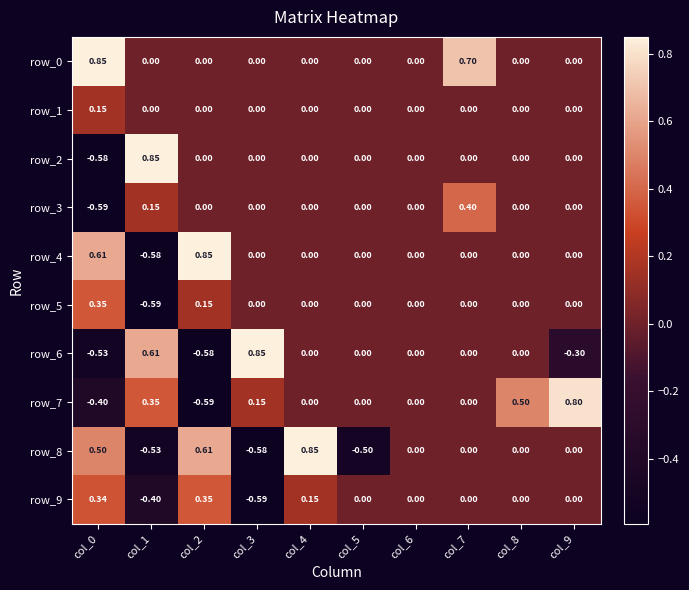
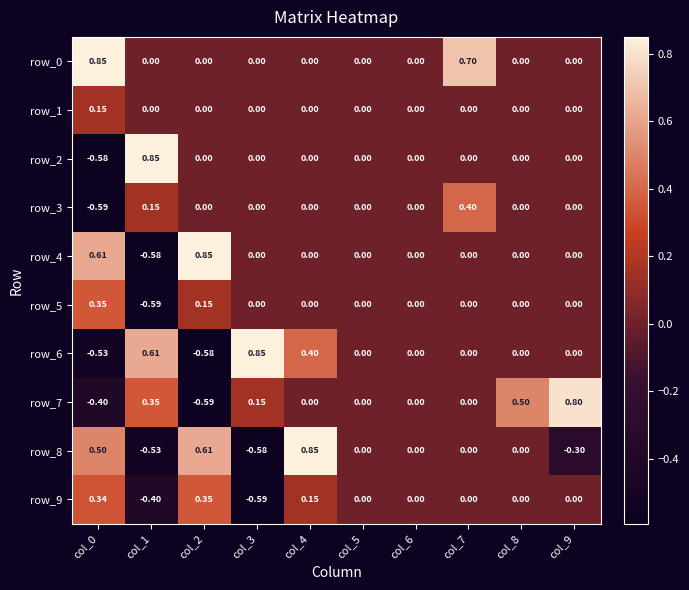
  {
    "row_0": {
      "col_0": 0.85,
      "col_1": 0.00,
      "col_2": 0.00,
      "col_3": 0.00,
      "col_4": 0.00,
      "col_5": 0.00,
      "col_6": 0.00,
      "col_7": 0.70,
      "col_8": 0.00,
      "col_9": 0.00
    },
    "row_1": {
      "col_0": 0.15,
      "col_1": 0.00,
      "col_2": 0.00,
      "col_3": 0.00,
      "col_4": 0.00,
      "col_5": 0.00,
      "col_6": 0.00,
      "col_7": 0.00,
      "col_8": 0.00,
      "col_9": 0.00
    },
    "row_2": {
      "col_0": -0.58,
      "col_1": 0.85,
      "col_2": 0.00,
      "col_3": 0.00,
      "col_4": 0.00,
      "col_5": 0.00,
      "col_6": 0.00,
      "col_7": 0.00,
      "col_8": 0.00,
      "col_9": 0.00
    },
    "row_3": {
      "col_0": -0.59,
      "col_1": 0.15,
      "col_2": 0.00,
      "col_3": 0.00,
      "col_4": 0.00,
      "col_5": 0.00,
      "col_6": 0.00,
      "col_7": 0.40,
      "col_8": 0.00,
      "col_9": 0.00
    },
    "row_4": {
      "col_0": 0.61,
      "col_1": -0.58,
      "col_2": 0.85,
      "col_3": 0.00,
      "col_4": 0.00,
      "col_5": 0.00,
      "col_6": 0.00,
      "col_7": 0.00,
      "col_8": 0.00,
      "col_9": 0.00
    },
    "row_5": {
      "col_0": 0.35,
      "col_1": -0.59,
      "col_2": 0.15,
      "col_3": 0.00,
      "col_4": 0.00,
      "col_5": 0.00,
      "col_6": 0.00,
      "col_7": 0.00,
      "col_8": 0.00,
      "col_9": 0.00
    },
    "row_6": {
      "col_0": -0.53,
      "col_1": 0.61,
      "col_2": -0.58,
      "col_3": 0.85,
-     "col_4": 0.00,
+     "col_4": 0.40,
      "col_5": 0.00,
      "col_6": 0.00,
      "col_7": 0.00,
      "col_8": 0.00,
-     "col_9": -0.30
+     "col_9": 0.00
    },
    "row_7": {
      "col_0": -0.40,
      "col_1": 0.35,
      "col_2": -0.59,
      "col_3": 0.15,
      "col_4": 0.00,
      "col_5": 0.00,
      "col_6": 0.00,
      "col_7": 0.00,
      "col_8": 0.50,
      "col_9": 0.80
    },
    "row_8": {
      "col_0": 0.50,
      "col_1": -0.53,
      "col_2": 0.61,
      "col_3": -0.58,
      "col_4": 0.85,
-     "col_5": -0.50,
+     "col_5": 0.00,
      "col_6": 0.00,
      "col_7": 0.00,
      "col_8": 0.00,
-     "col_9": 0.00
+     "col_9": -0.30
    },
    "row_9": {
      "col_0": 0.34,
      "col_1": -0.40,
      "col_2": 0.35,
      "col_3": -0.59,
      "col_4": 0.15,
      "col_5": 0.00,
      "col_6": 0.00,
      "col_7": 0.00,
      "col_8": 0.00,
      "col_9": 0.00
    }
  }
